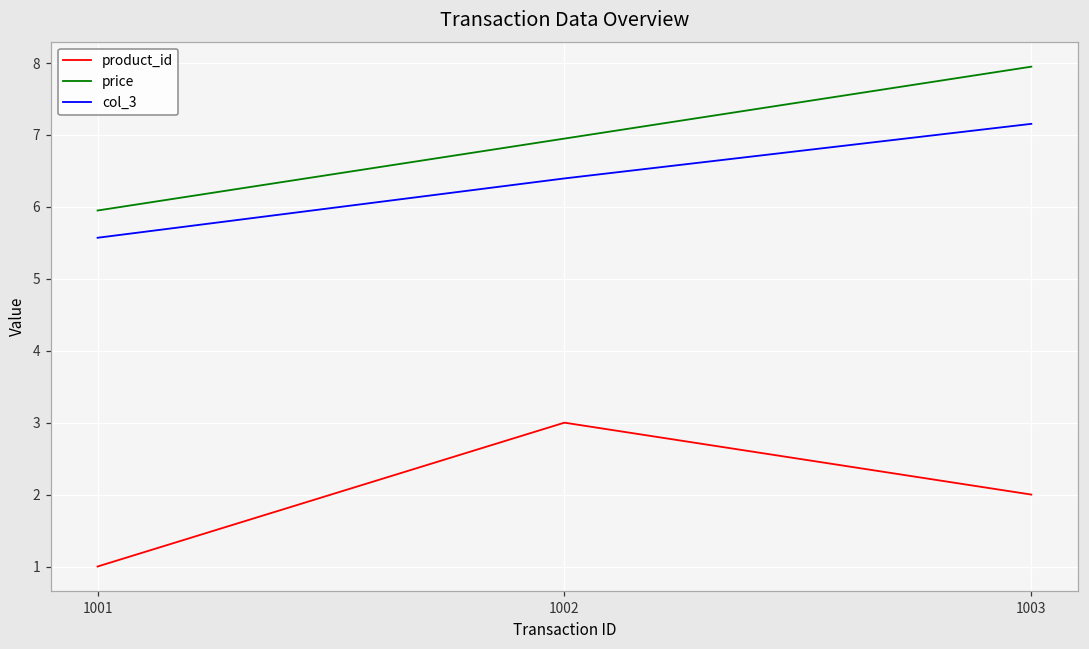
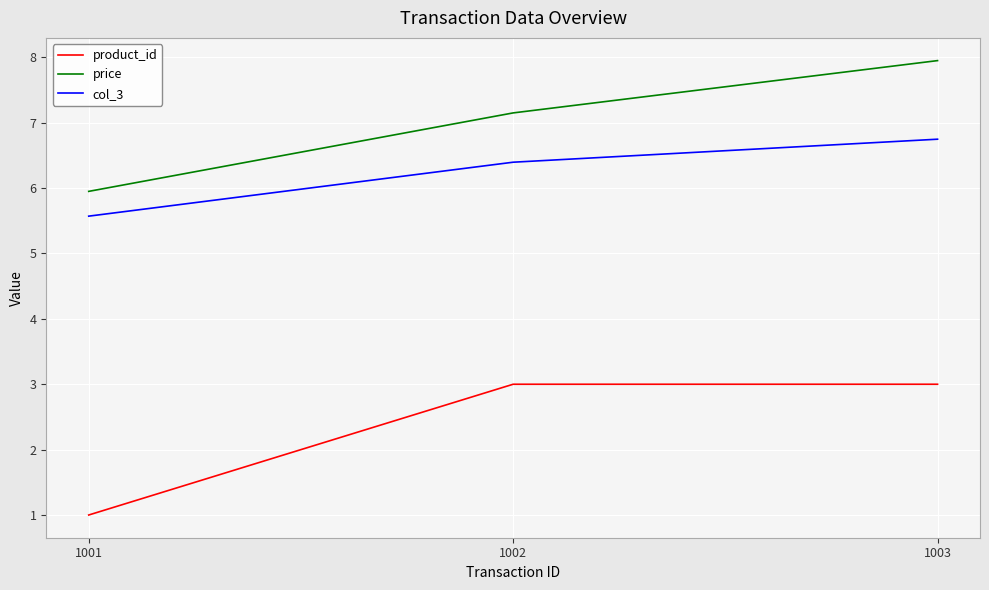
  {
    "product_id": {
      "1001": 1,
      "1002": 3,
-     "1003": 2
+     "1003": 3
    },
    "price": {
      "1001": 6.0,
-     "1002": 7.0,
+     "1002": 7.2,
      "1003": 8.0
    },
    "col_3": {
      "1001": 5.6,
      "1002": 6.4,
-     "1003": 7.2
+     "1003": 6.7
    }
  }
